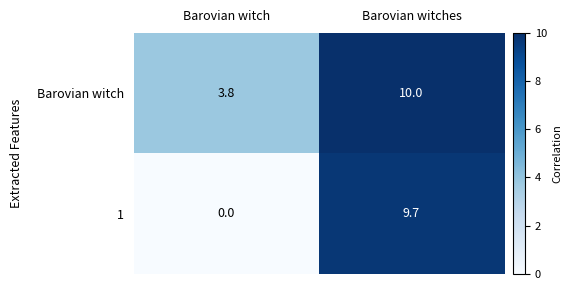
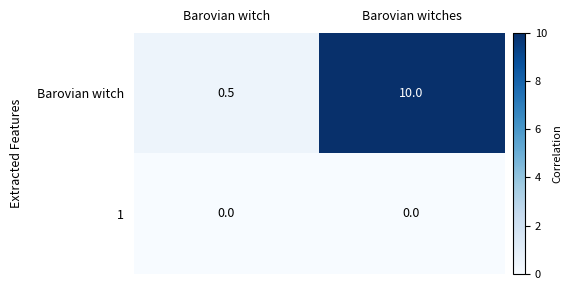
  {
    "Barovian witch": {
-     "Barovian witch": 3.8,
+     "Barovian witch": 0.5,
      "Barovian witches": 10.0
    },
    "1": {
      "Barovian witch": 0.0,
-     "Barovian witches": 9.7
+     "Barovian witches": 0.0
    }
  }
